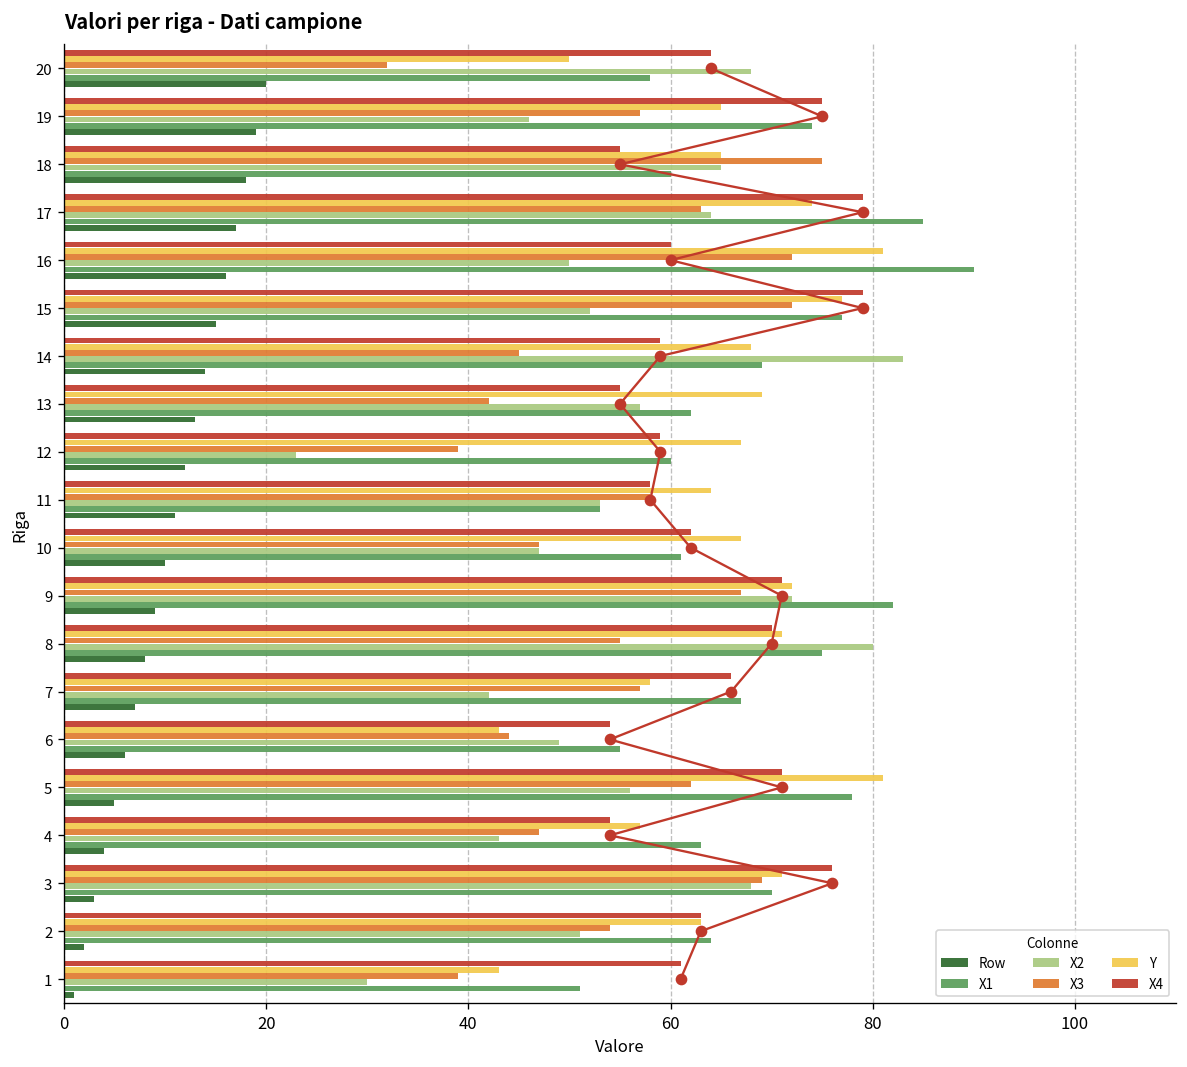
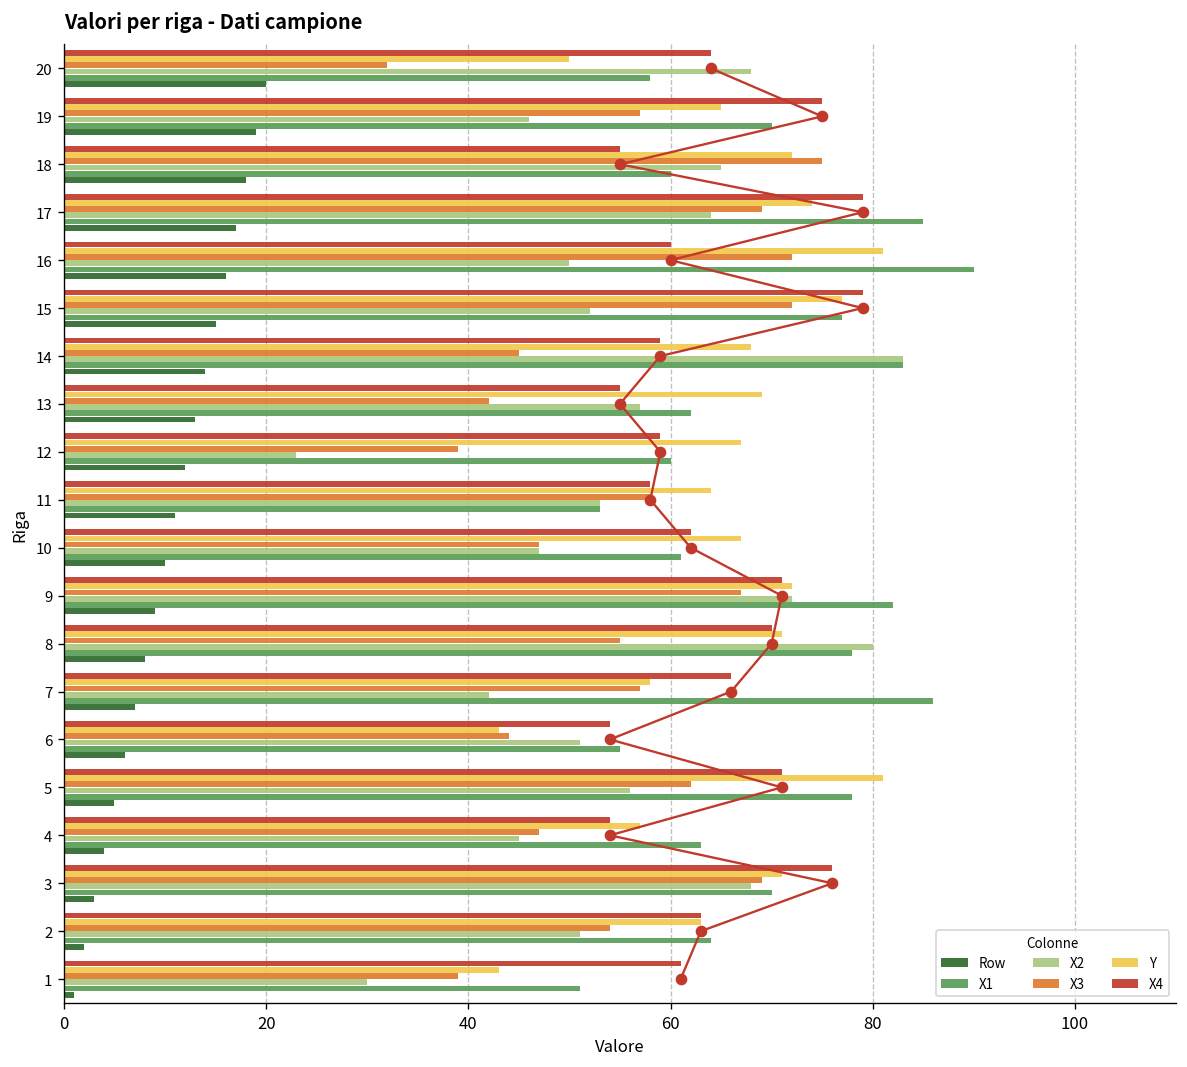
  {
    "Row": {
      "20": 20,
      "19": 19,
      "18": 18,
      "17": 17,
      "16": 16,
      "15": 15,
      "14": 14,
      "13": 13,
      "12": 12,
      "11": 11,
      "10": 10,
      "9": 9,
      "8": 8,
      "7": 7,
      "6": 6,
      "5": 5,
      "4": 4,
      "3": 3,
      "2": 2,
      "1": 1
    },
    "X1": {
      "20": 58,
-     "19": 74,
+     "19": 70,
      "18": 60,
      "17": 85,
      "16": 90,
      "15": 77,
-     "14": 69,
+     "14": 83,
      "13": 62,
      "12": 60,
      "11": 53,
      "10": 61,
      "9": 82,
-     "8": 75,
-     "7": 67,
+     "8": 78,
+     "7": 86,
      "6": 55,
      "5": 78,
      "4": 63,
      "3": 70,
      "2": 64,
      "1": 51
    },
    "X2": {
      "20": 68,
      "19": 46,
      "18": 65,
      "17": 64,
      "16": 50,
      "15": 52,
      "14": 83,
      "13": 57,
      "12": 23,
      "11": 53,
      "10": 47,
      "9": 72,
      "8": 80,
      "7": 42,
-     "6": 49,
+     "6": 51,
      "5": 56,
-     "4": 43,
+     "4": 45,
      "3": 68,
      "2": 51,
      "1": 30
    },
    "X3": {
      "20": 32,
      "19": 57,
      "18": 75,
-     "17": 63,
+     "17": 69,
      "16": 72,
      "15": 72,
      "14": 45,
      "13": 42,
      "12": 39,
      "11": 58,
      "10": 47,
      "9": 67,
      "8": 55,
      "7": 57,
      "6": 44,
      "5": 62,
      "4": 47,
      "3": 69,
      "2": 54,
      "1": 39
    },
    "Y": {
      "20": 50,
      "19": 65,
-     "18": 65,
+     "18": 72,
      "17": 74,
      "16": 81,
      "15": 77,
      "14": 68,
      "13": 69,
      "12": 67,
      "11": 64,
      "10": 67,
      "9": 72,
      "8": 71,
      "7": 58,
      "6": 43,
      "5": 81,
      "4": 57,
      "3": 71,
      "2": 63,
      "1": 43
    }
  }
